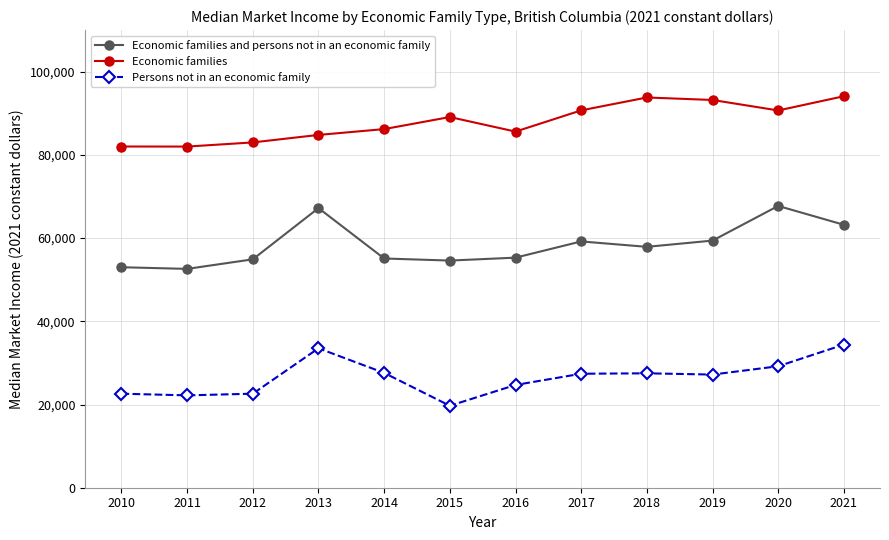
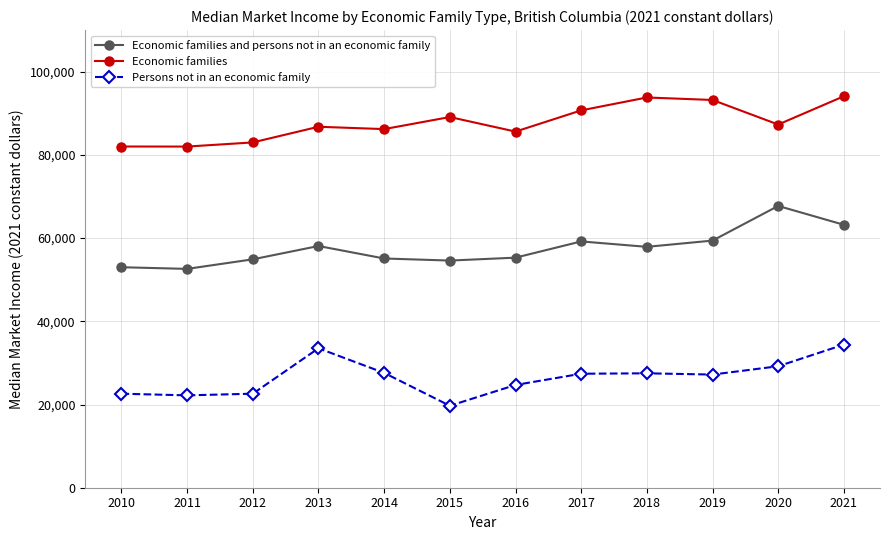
  {
    "Economic families and persons not in an economic family": {
      "2010": "53,000",
      "2011": "53,000",
      "2012": "55,000",
-     "2013": "67,000",
+     "2013": "58,000",
      "2014": "55,000",
      "2015": "55,000",
      "2016": "55,000",
      "2017": "59,000",
      "2018": "58,000",
      "2019": "59,000",
      "2020": "68,000",
      "2021": "63,000"
    },
    "Economic families": {
      "2010": "82,000",
      "2011": "82,000",
      "2012": "83,000",
-     "2013": "85,000",
+     "2013": "87,000",
      "2014": "86,000",
      "2015": "89,000",
      "2016": "86,000",
      "2017": "91,000",
      "2018": "94,000",
      "2019": "93,000",
-     "2020": "91,000",
+     "2020": "87,000",
      "2021": "94,000"
    },
    "Persons not in an economic family": {
      "2010": "23,000",
      "2011": "22,000",
      "2012": "23,000",
      "2013": "34,000",
      "2014": "28,000",
      "2015": "20,000",
      "2016": "25,000",
      "2017": "27,000",
      "2018": "28,000",
      "2019": "27,000",
      "2020": "29,000",
      "2021": "34,000"
    }
  }
